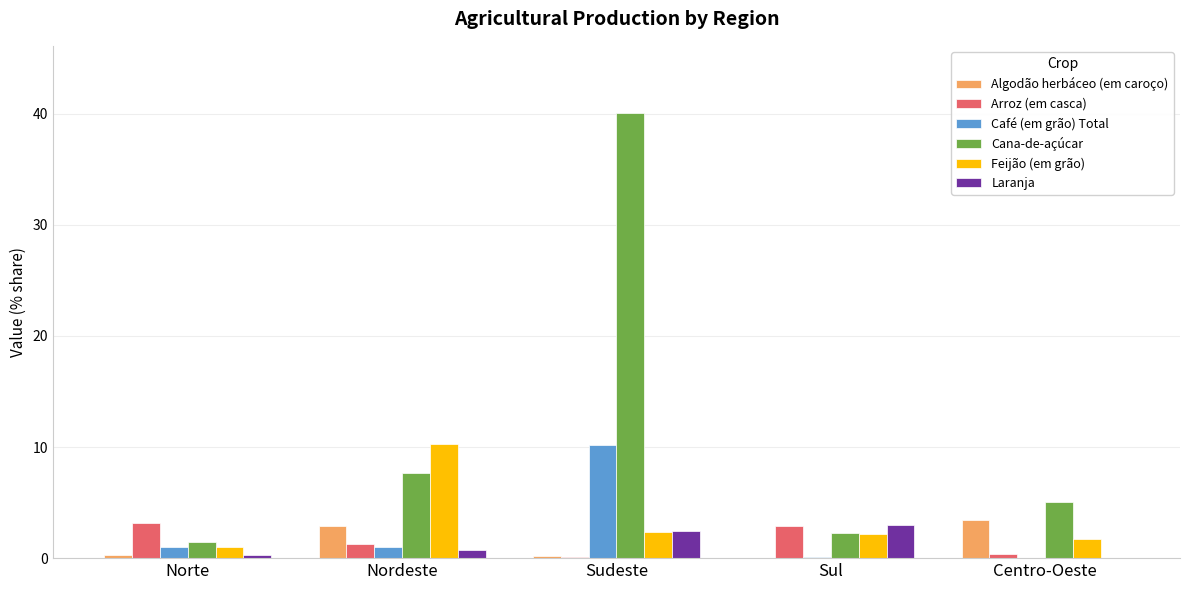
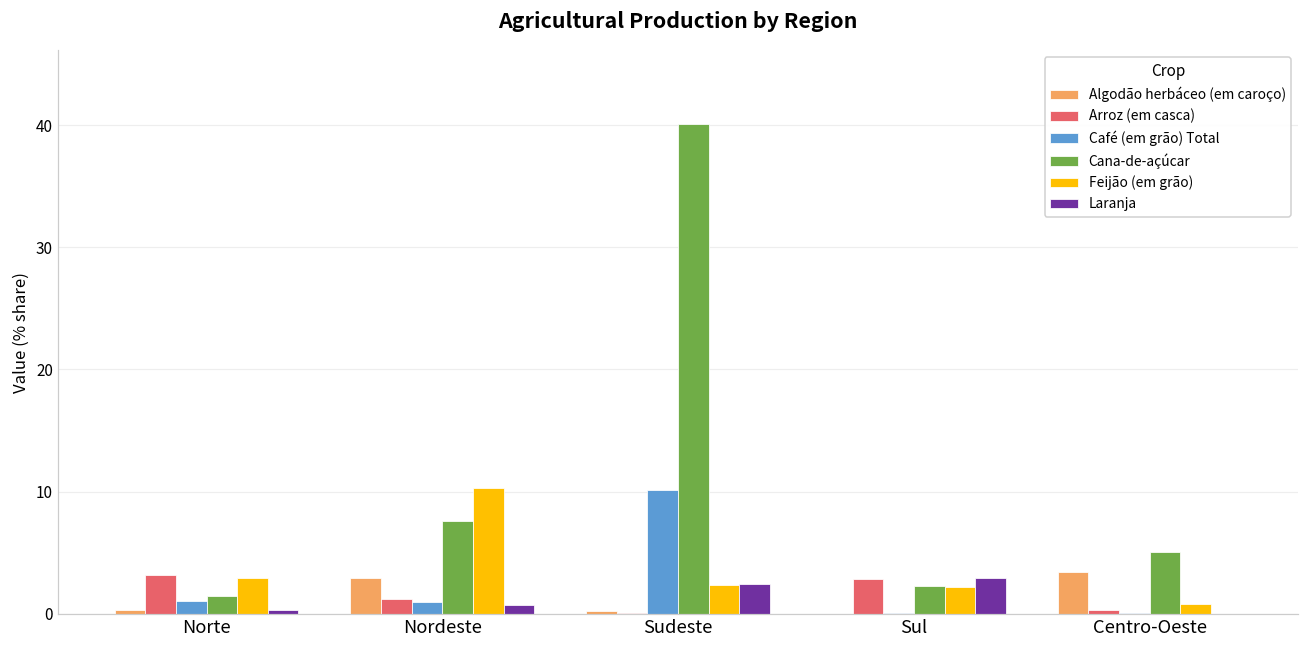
  {
    "Algodão herbáceo (em caroço)": {
      "Norte": 0.3,
      "Nordeste": 2.9,
      "Sudeste": 0.2,
      "Sul": 0.0,
      "Centro-Oeste": 3.5
    },
    "Arroz (em casca)": {
      "Norte": 3.2,
      "Nordeste": 1.3,
      "Sul": 2.9,
      "Centro-Oeste": 0.3
    },
    "Café (em grão) Total": {
      "Norte": 1.0,
      "Nordeste": 1.0,
      "Sudeste": 10.2
    },
    "Cana-de-açúcar": {
      "Norte": 1.5,
      "Nordeste": 7.6,
      "Sudeste": 40.1,
      "Sul": 2.3,
      "Centro-Oeste": 5.1
    },
    "Feijão (em grão)": {
-     "Norte": 1.0,
+     "Norte": 2.9,
      "Nordeste": 10.3,
      "Sudeste": 2.4,
      "Sul": 2.2,
-     "Centro-Oeste": 1.7
+     "Centro-Oeste": 0.8
    },
    "Laranja": {
      "Norte": 0.3,
      "Nordeste": 0.8,
      "Sudeste": 2.5,
      "Sul": 2.9
    }
  }
